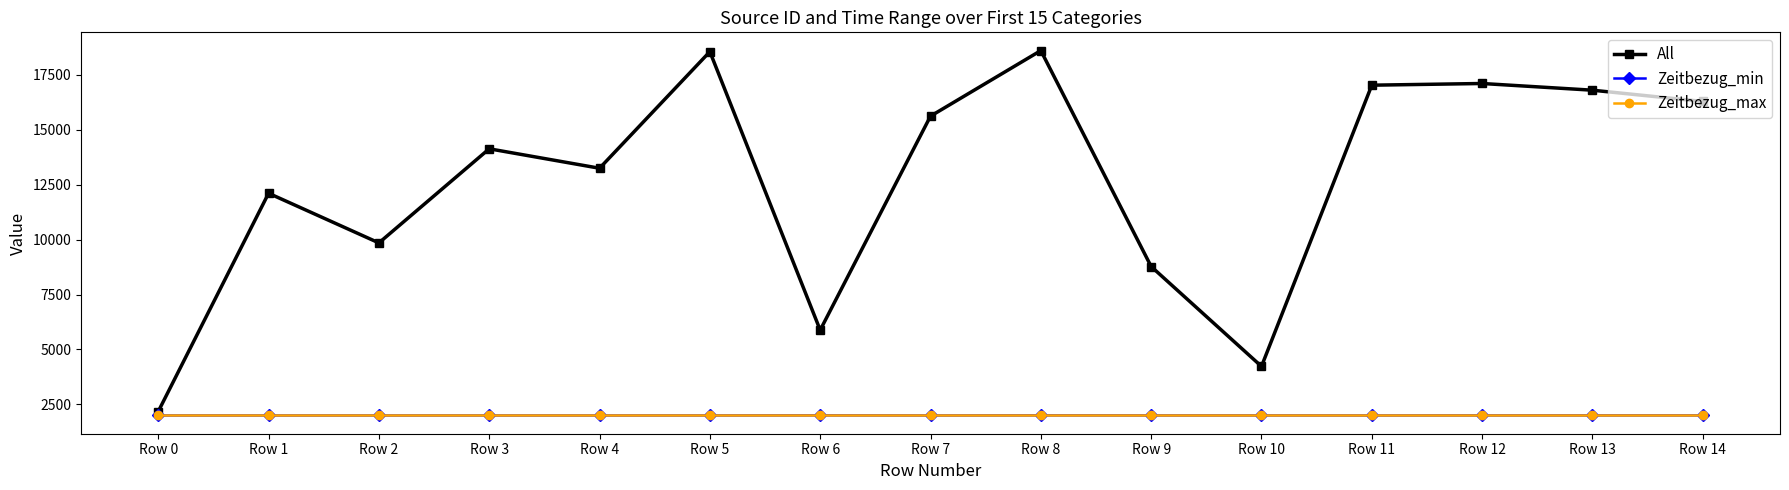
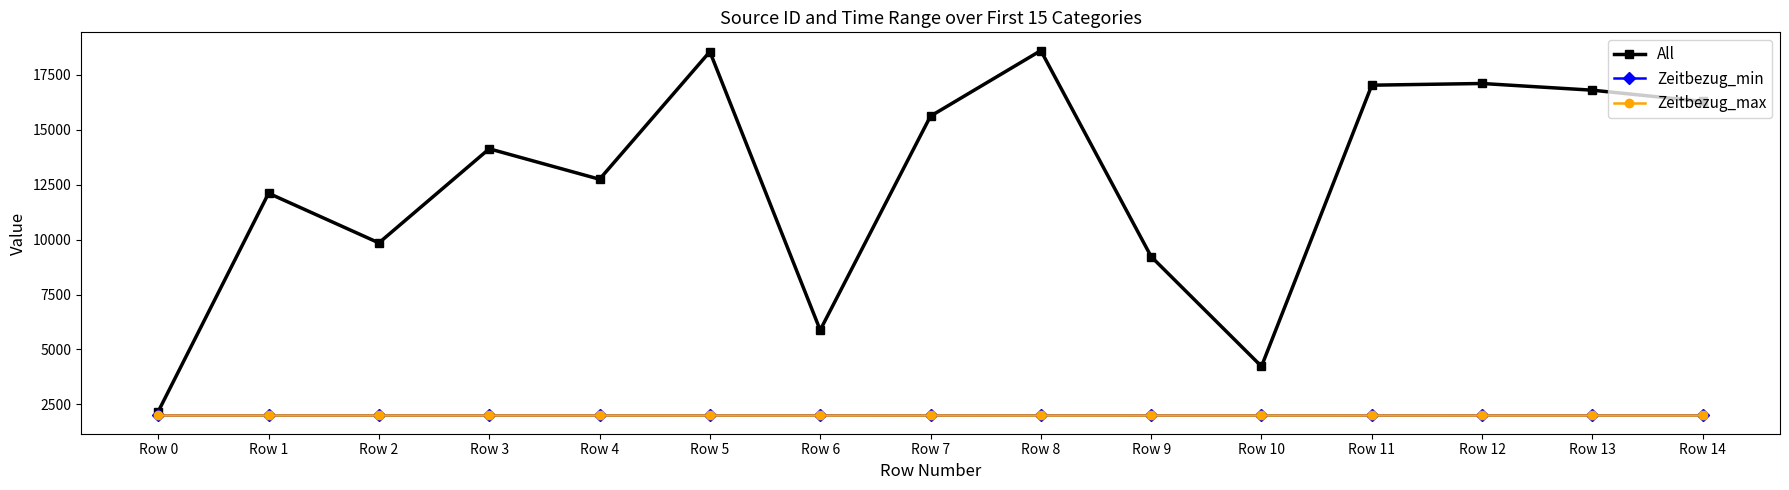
  {
    "All": {
      "Row 0": 2200,
      "Row 1": 12100,
      "Row 2": 9800,
      "Row 3": 14100,
-     "Row 4": 13200,
+     "Row 4": 12700,
      "Row 5": 18600,
      "Row 6": 5900,
      "Row 7": 15600,
      "Row 8": 18600,
-     "Row 9": 8800,
+     "Row 9": 9200,
      "Row 10": 4200,
      "Row 11": 17000,
      "Row 12": 17100,
      "Row 13": 16800
    }
  }
